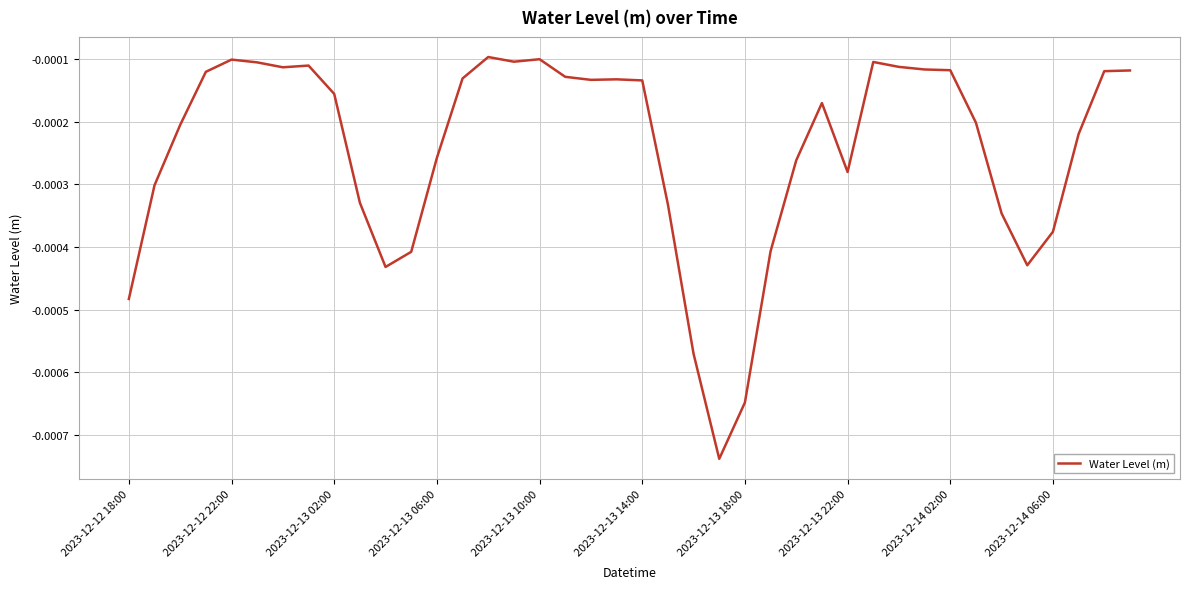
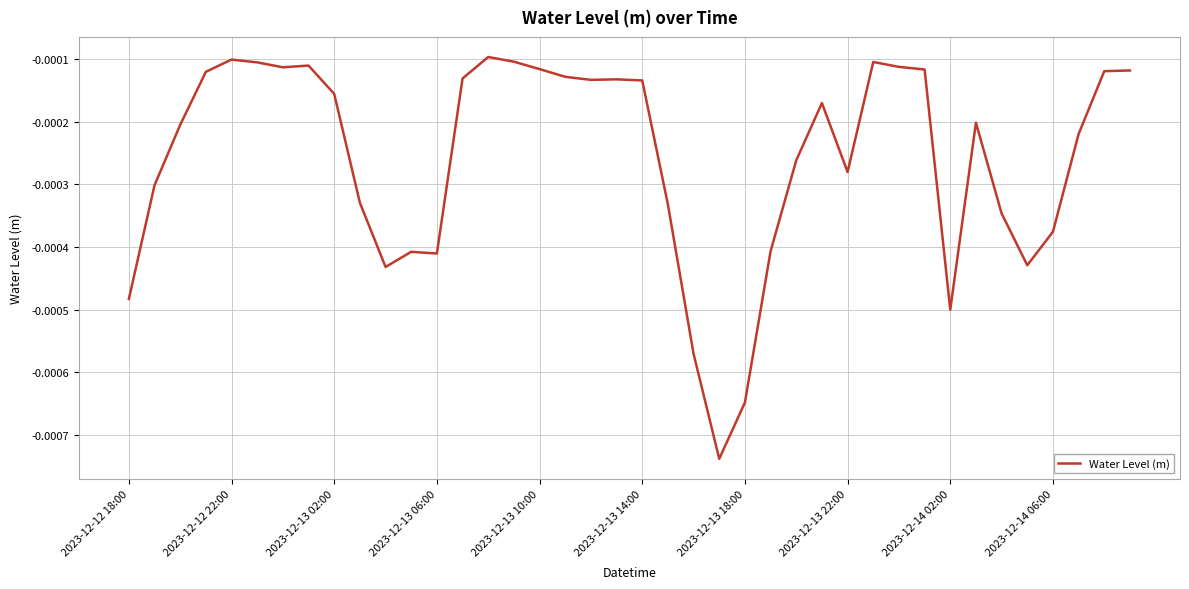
  {
    "2023-12-12 18:00": -0.00048,
    "2023-12-12 22:00": -0.00010,
    "2023-12-13 02:00": -0.00016,
-   "2023-12-13 06:00": -0.00026,
-   "2023-12-13 10:00": -0.00010,
+   "2023-12-13 06:00": -0.00041,
+   "2023-12-13 10:00": -0.00012,
    "2023-12-13 14:00": -0.00013,
    "2023-12-13 18:00": -0.00065,
    "2023-12-13 22:00": -0.00028,
-   "2023-12-14 02:00": -0.00012,
+   "2023-12-14 02:00": -0.00050,
    "2023-12-14 06:00": -0.00038
  }
